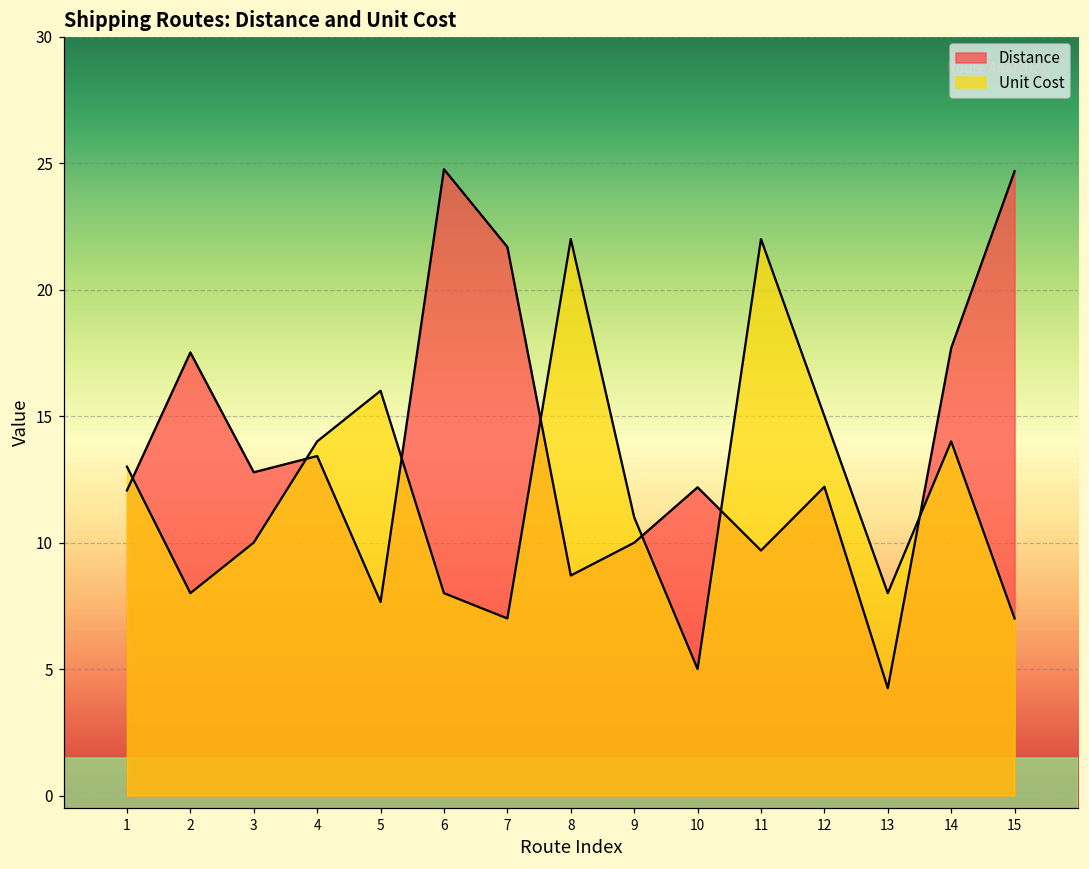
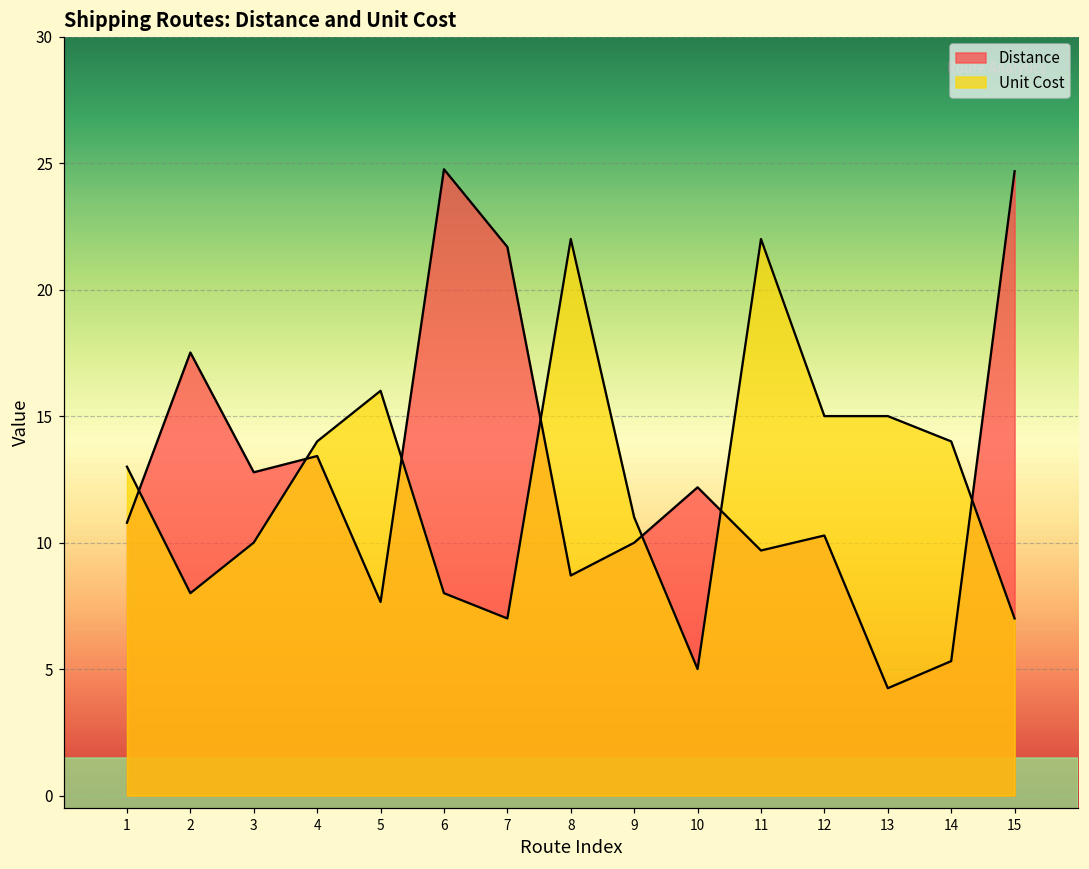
  {
    "Distance": {
-     "1": 12.1,
+     "1": 10.8,
      "2": 17.5,
      "3": 12.8,
      "4": 13.4,
      "5": 7.7,
      "6": 24.8,
      "7": 21.7,
      "8": 8.7,
      "9": 10.0,
      "10": 12.2,
      "11": 9.7,
-     "12": 12.2,
+     "12": 10.3,
      "13": 4.2,
-     "14": 17.7,
+     "14": 5.3,
      "15": 24.7
    },
    "Unit Cost": {
      "1": 13,
      "2": 8,
      "3": 10,
      "4": 14,
      "5": 16,
      "6": 8,
      "7": 7,
      "8": 22,
      "9": 11,
      "10": 5,
      "11": 22,
      "12": 15,
-     "13": 8,
+     "13": 15,
      "14": 14,
      "15": 7
    }
  }
